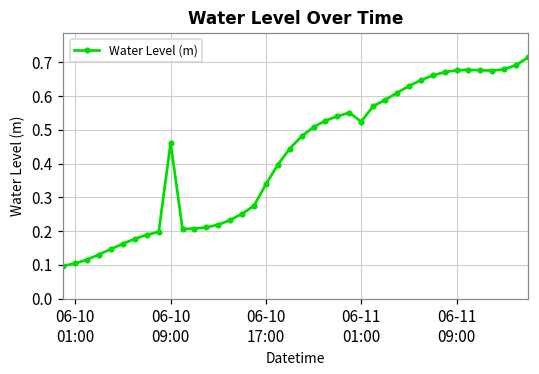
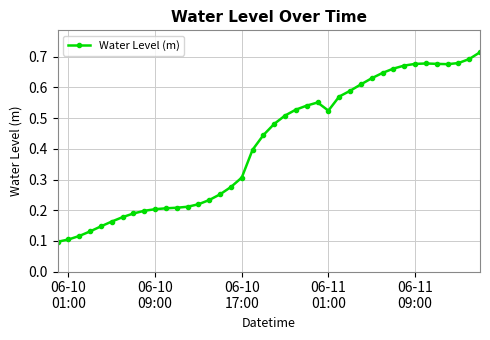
  {
    "06-10 01:00": 0.10,
-   "06-10 09:00": 0.46,
-   "06-10 17:00": 0.34,
+   "06-10 09:00": 0.20,
+   "06-10 17:00": 0.31,
    "06-11 01:00": 0.52,
    "06-11 09:00": 0.68
  }
